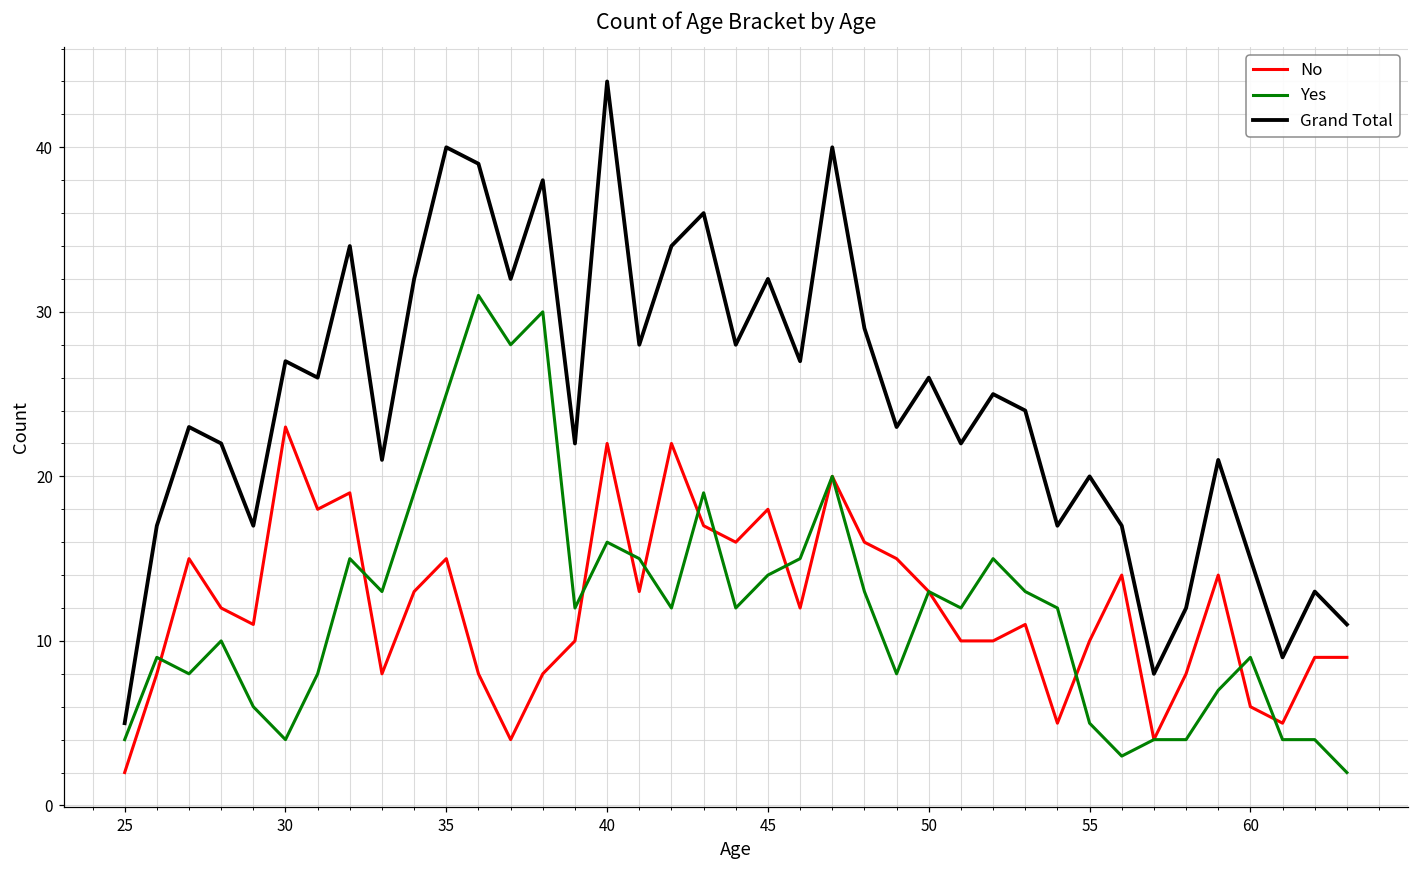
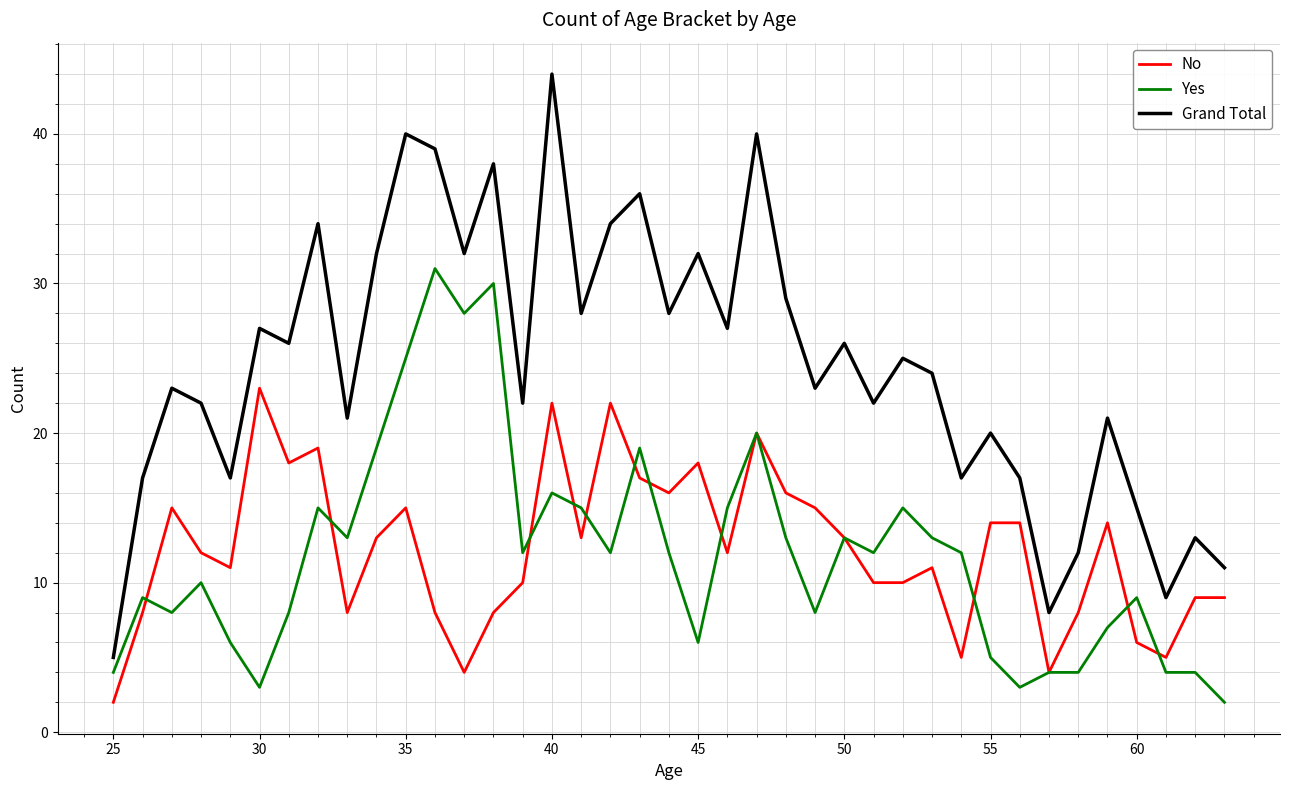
  {
    "No": {
      "25": 2,
      "30": 23,
      "35": 15,
      "40": 22,
      "45": 18,
-     "55": 10,
+     "55": 14,
      "60": 6
    },
    "Yes": {
      "25": 4,
-     "30": 4,
+     "30": 3,
      "35": 25,
      "40": 16,
-     "45": 14,
+     "45": 6,
      "55": 5,
      "60": 9
    },
    "Grand Total": {
      "25": 5,
      "30": 27,
      "35": 40,
      "40": 44,
      "45": 32,
      "50": 26,
      "55": 20,
      "60": 15
    }
  }
